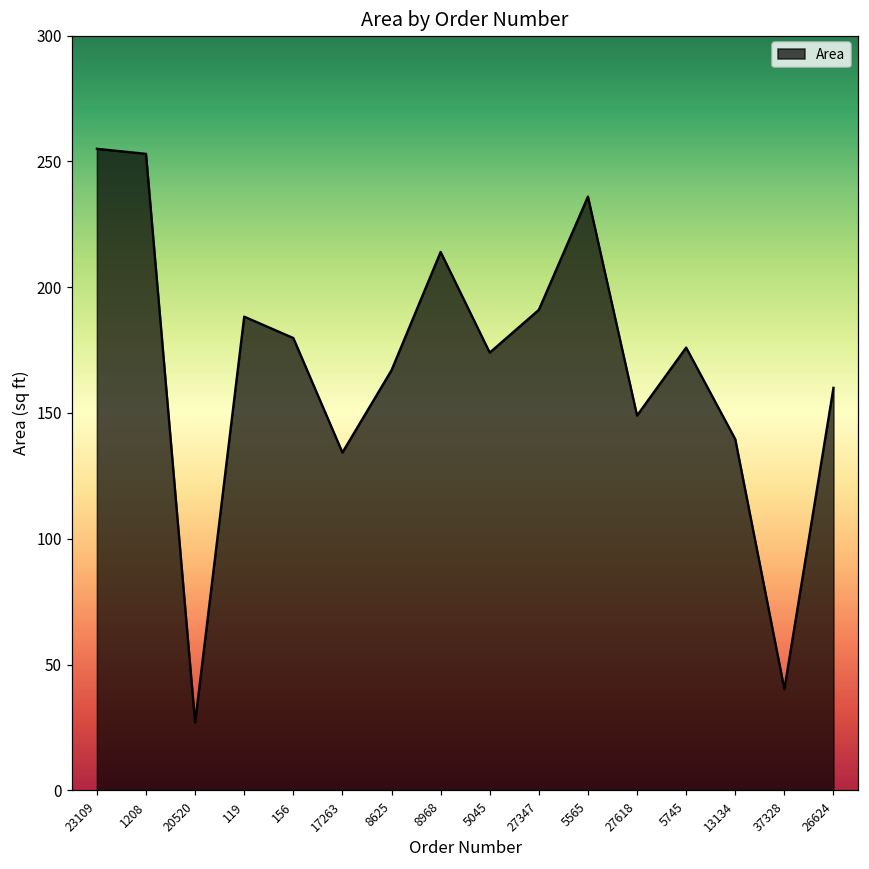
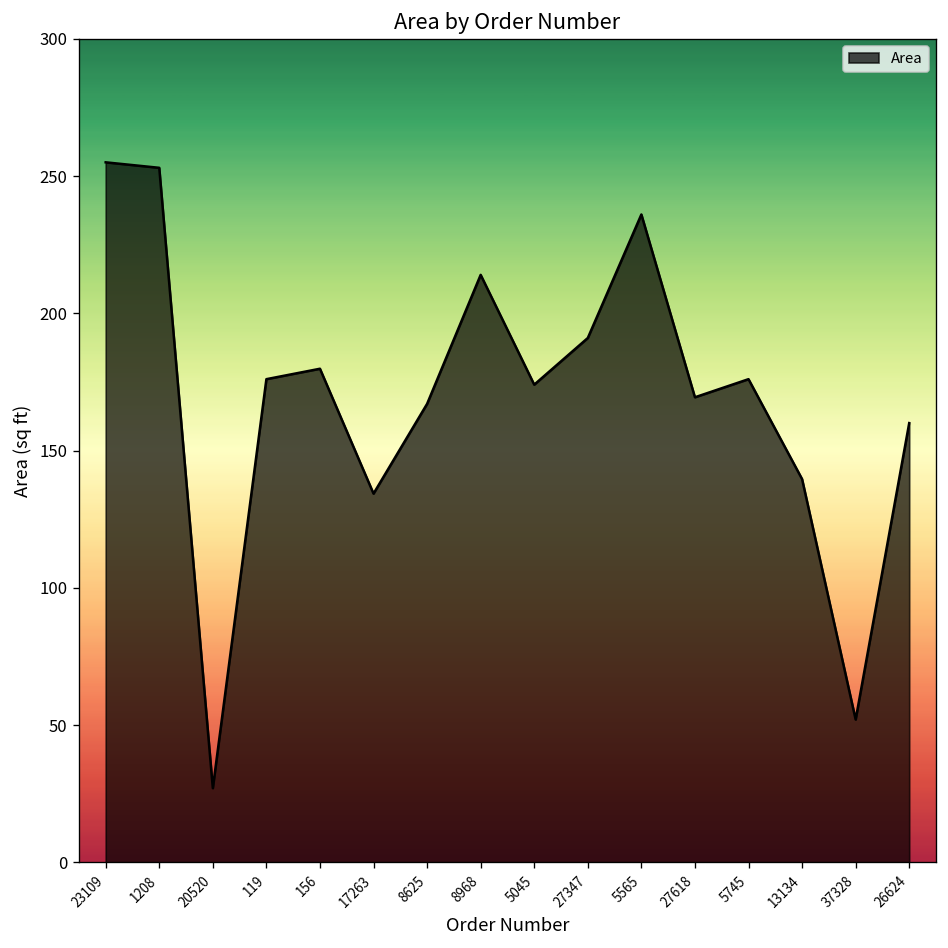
  {
    "23109": 255,
    "1208": 253,
    "20520": 27,
-   "119": 188,
+   "119": 176,
    "156": 180,
    "17263": 134,
    "8625": 167,
    "8968": 214,
    "5045": 174,
    "27347": 191,
    "5565": 236,
-   "27618": 149,
+   "27618": 169,
    "5745": 176,
    "13134": 140,
-   "37328": 40,
+   "37328": 52,
    "26624": 160
  }
